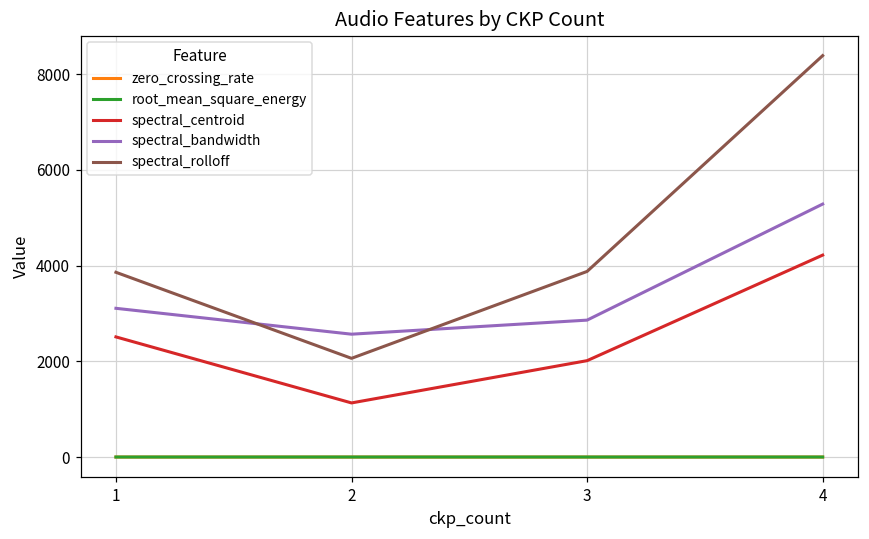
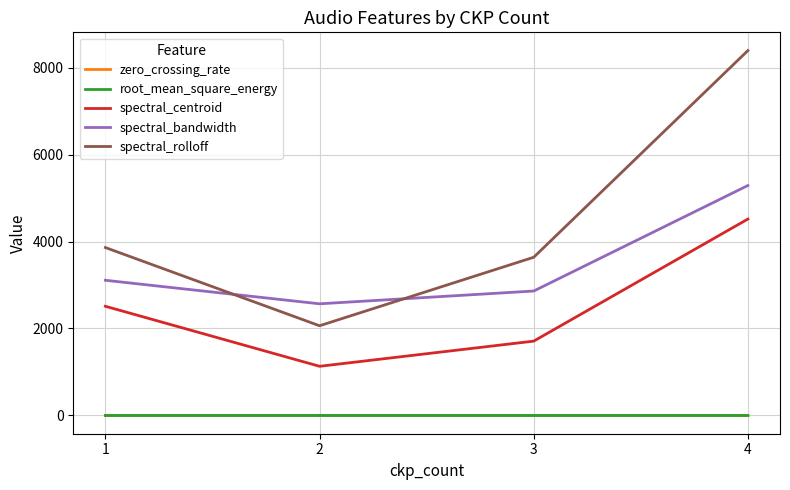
  {
    "root_mean_square_energy": {
      "1": 0,
      "2": 0,
      "3": 0,
      "4": 0
    },
    "spectral_centroid": {
      "1": 2500,
      "2": 1100,
-     "3": 2000,
-     "4": 4200
+     "3": 1700,
+     "4": 4500
    },
    "spectral_bandwidth": {
      "1": 3100,
      "2": 2600,
      "3": 2900,
      "4": 5300
    },
    "spectral_rolloff": {
      "1": 3900,
      "2": 2100,
-     "3": 3900,
+     "3": 3600,
      "4": 8400
    }
  }
